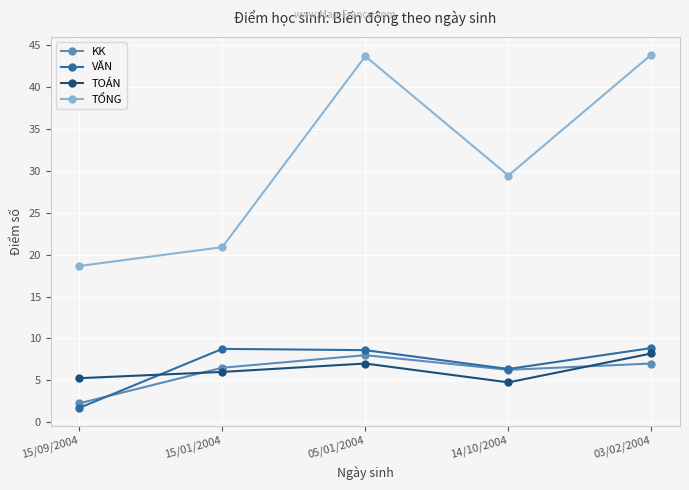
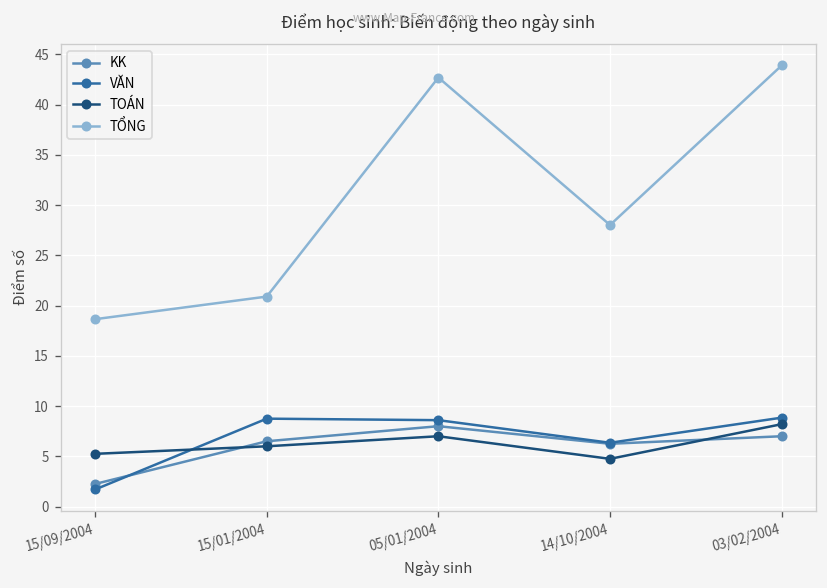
  {
    "TỔNG": {
      "15/09/2004": 19,
      "15/01/2004": 21,
-     "05/01/2004": 44,
-     "14/10/2004": 29,
+     "05/01/2004": 43,
+     "14/10/2004": 28,
      "03/02/2004": 44
    }
  }
